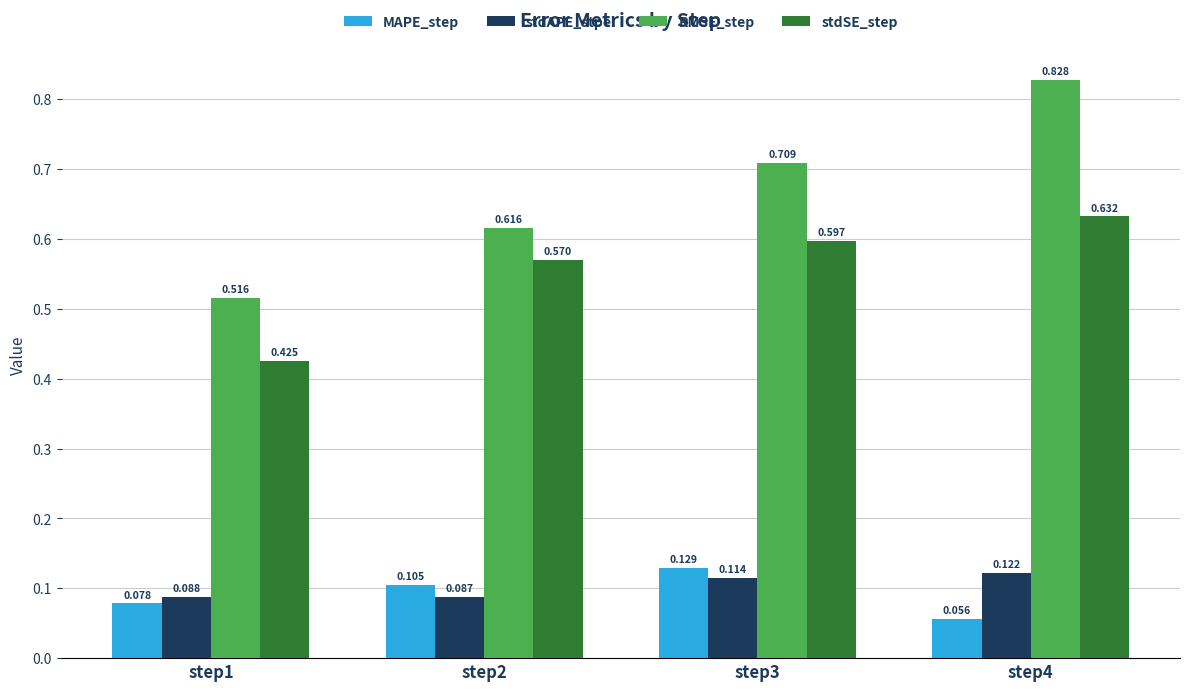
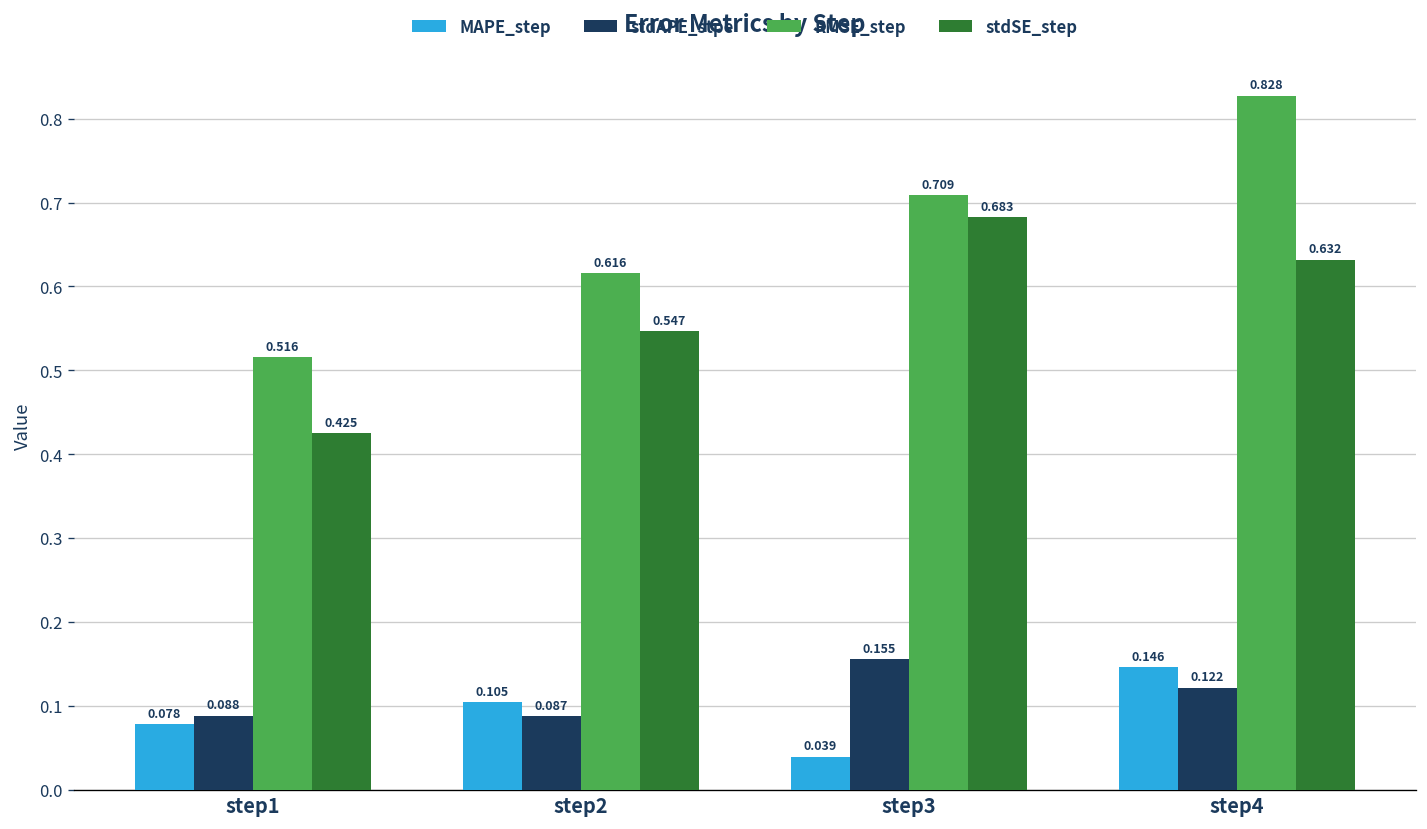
  {
    "MAPE_step": {
      "step1": 0.078,
      "step2": 0.105,
-     "step3": 0.129,
-     "step4": 0.056
+     "step3": 0.039,
+     "step4": 0.146
    },
    "stdAPE_stpe": {
      "step1": 0.088,
      "step2": 0.087,
-     "step3": 0.114,
+     "step3": 0.155,
      "step4": 0.122
    },
    "RMSE_step": {
      "step1": 0.516,
      "step2": 0.616,
      "step3": 0.709,
      "step4": 0.828
    },
    "stdSE_step": {
      "step1": 0.425,
-     "step2": 0.570,
-     "step3": 0.597,
+     "step2": 0.547,
+     "step3": 0.683,
      "step4": 0.632
    }
  }
